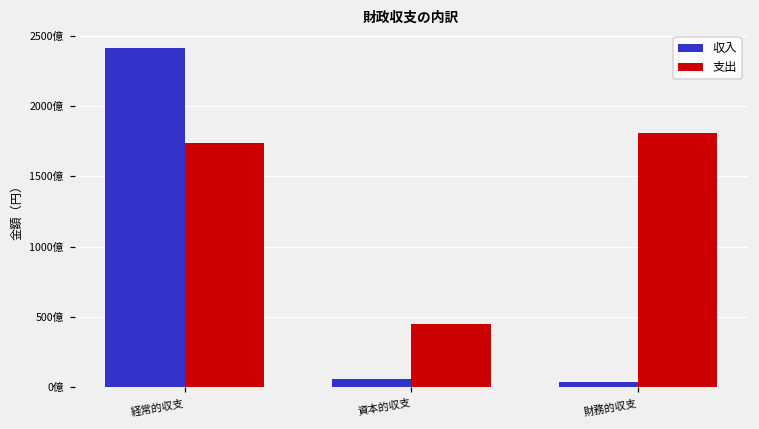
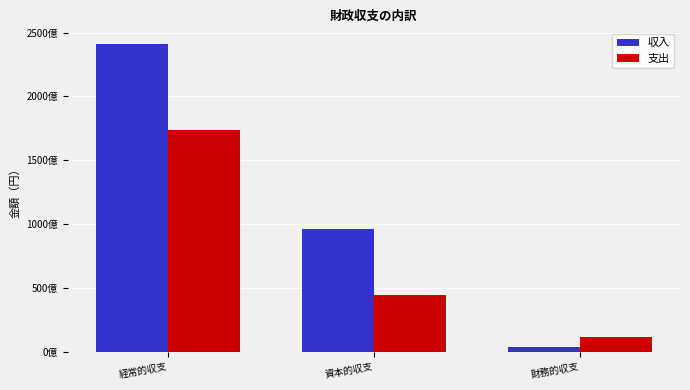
  {
    "収入": {
      "経常的収支": "2410億",
-     "資本的収支": "60億",
+     "資本的収支": "960億",
      "財務的収支": "40億"
    },
    "支出": {
      "経常的収支": "1740億",
      "資本的収支": "450億",
-     "財務的収支": "1810億"
+     "財務的収支": "110億"
    }
  }
